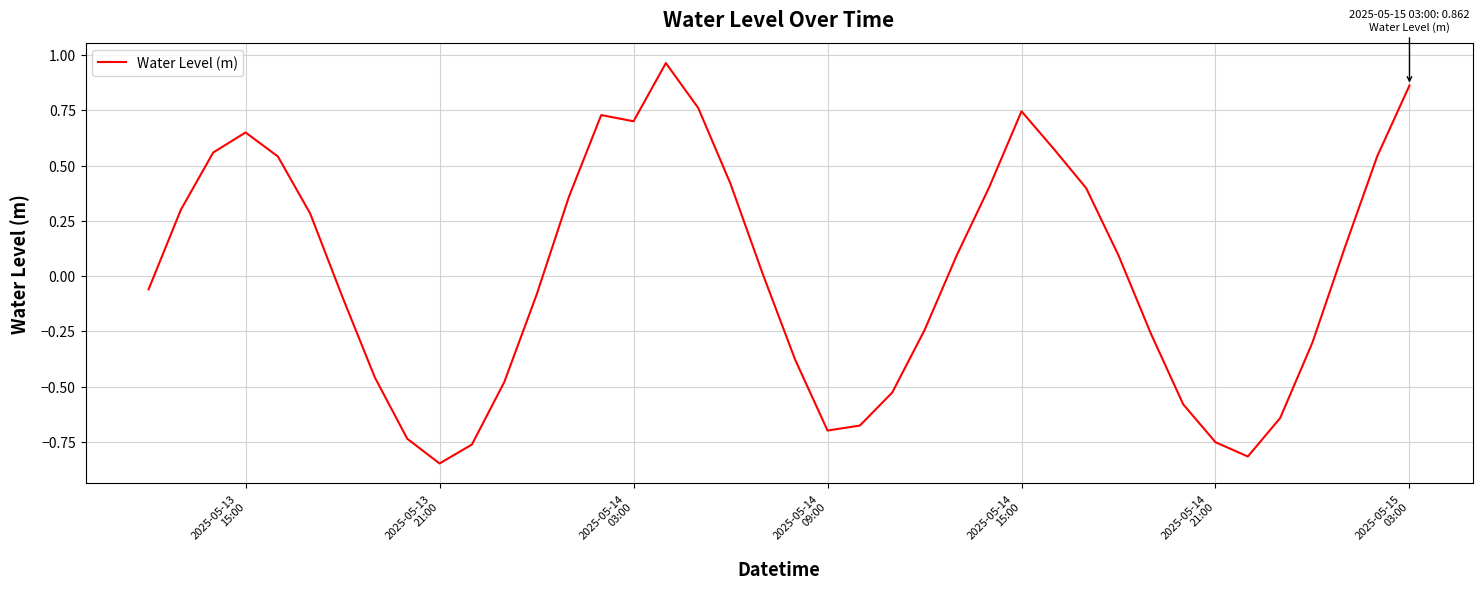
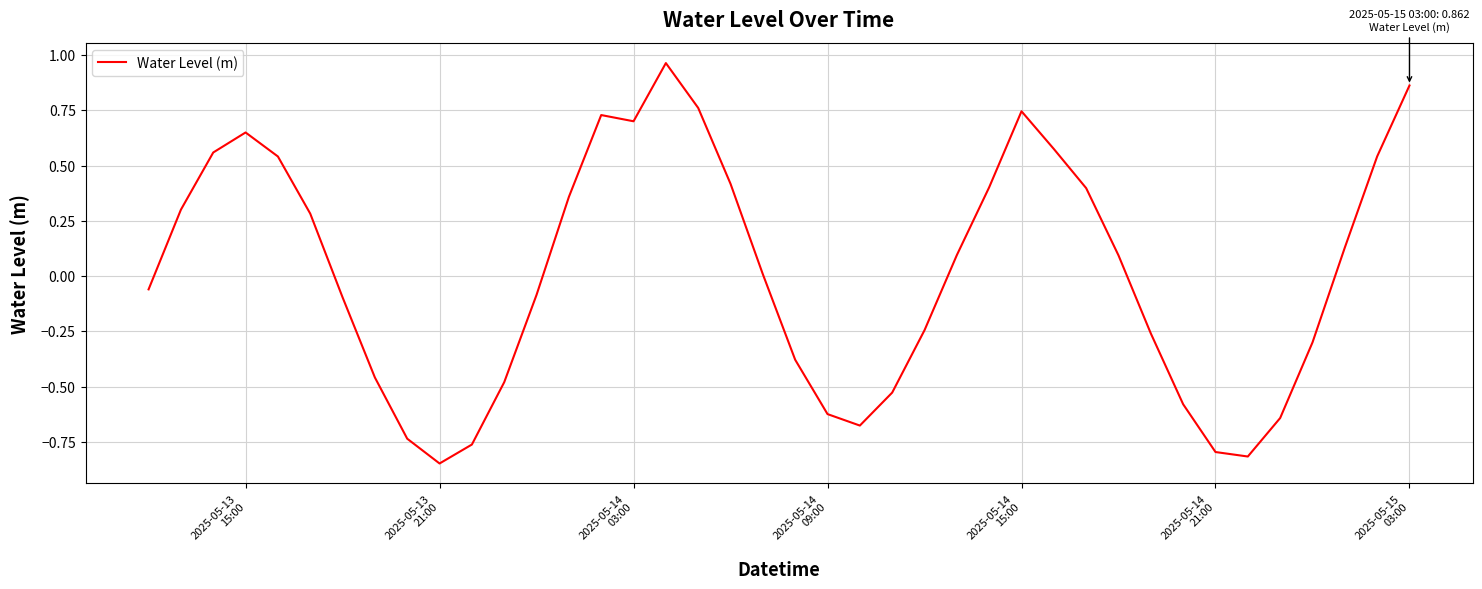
  {
    "2025-05-13 15:00": 0.65,
    "2025-05-13 21:00": -0.85,
    "2025-05-14 03:00": 0.70,
-   "2025-05-14 09:00": -0.70,
+   "2025-05-14 09:00": -0.62,
    "2025-05-14 15:00": 0.75,
-   "2025-05-14 21:00": -0.75
+   "2025-05-14 21:00": -0.80
  }
